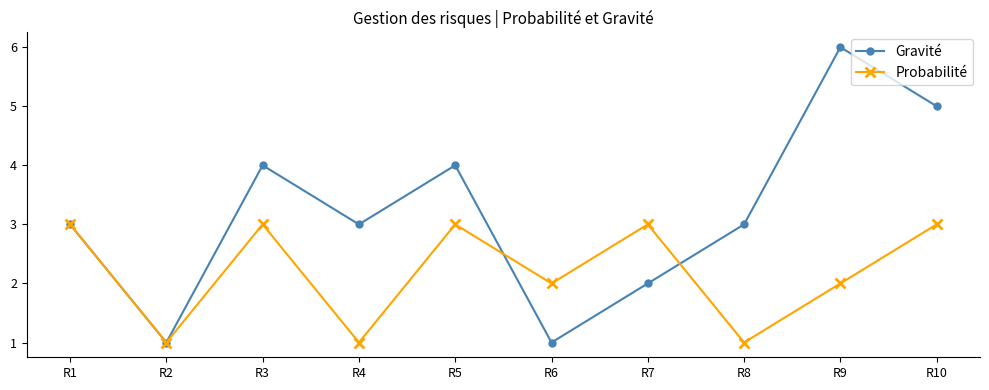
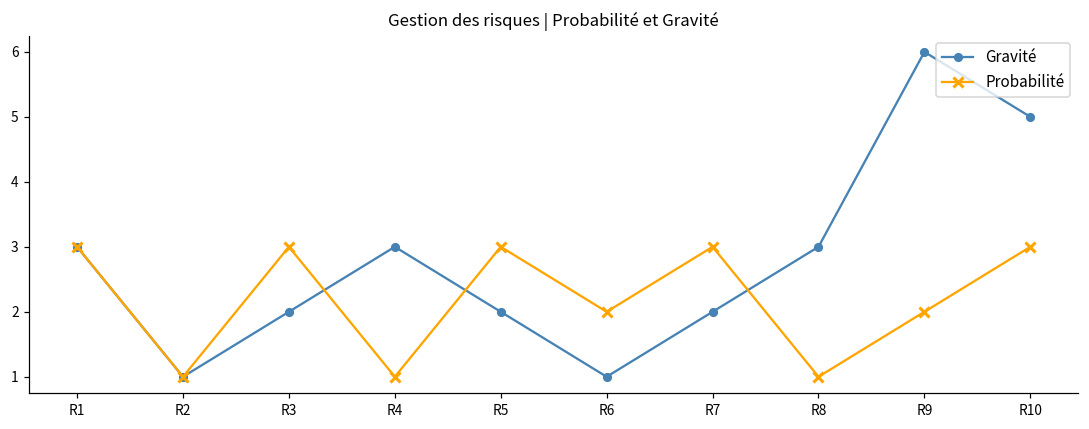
  {
    "Gravité": {
-     "R3": 4,
+     "R3": 2,
      "R4": 3,
-     "R5": 4,
+     "R5": 2,
      "R6": 1,
      "R7": 2,
      "R8": 3,
      "R9": 6,
      "R10": 5
    },
    "Probabilité": {
      "R3": 3,
      "R4": 1,
      "R5": 3,
      "R6": 2,
      "R7": 3,
      "R8": 1,
      "R9": 2,
      "R10": 3
    }
  }
